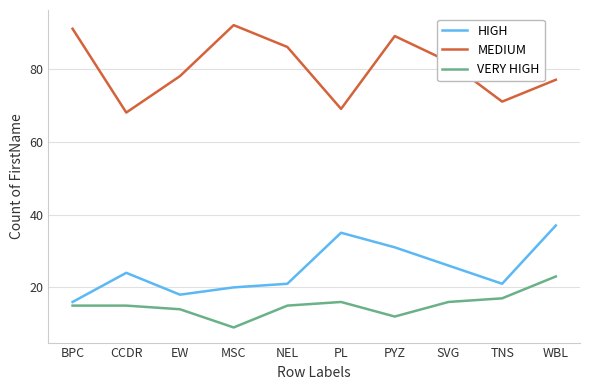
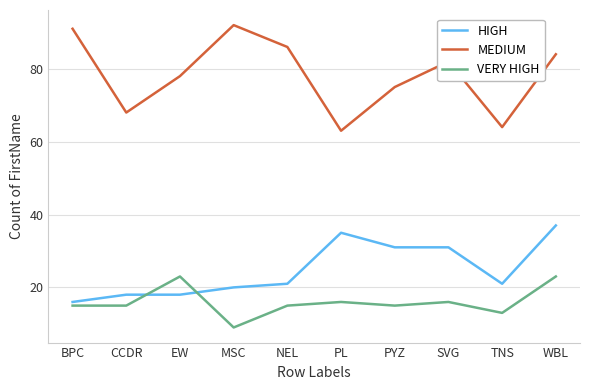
  {
    "HIGH": {
      "BPC": 16,
-     "CCDR": 24,
+     "CCDR": 18,
      "EW": 18,
      "MSC": 20,
      "NEL": 21,
      "PL": 35,
      "PYZ": 31,
-     "SVG": 26,
+     "SVG": 31,
      "TNS": 21,
      "WBL": 37
    },
    "MEDIUM": {
      "BPC": 91,
      "CCDR": 68,
      "EW": 78,
      "MSC": 92,
      "NEL": 86,
-     "PL": 69,
-     "PYZ": 89,
-     "TNS": 71,
-     "WBL": 77
+     "PL": 63,
+     "PYZ": 75,
+     "TNS": 64,
+     "WBL": 84
    },
    "VERY HIGH": {
      "BPC": 15,
      "CCDR": 15,
-     "EW": 14,
+     "EW": 23,
      "MSC": 9,
      "NEL": 15,
      "PL": 16,
-     "PYZ": 12,
+     "PYZ": 15,
      "SVG": 16,
-     "TNS": 17,
+     "TNS": 13,
      "WBL": 23
    }
  }
